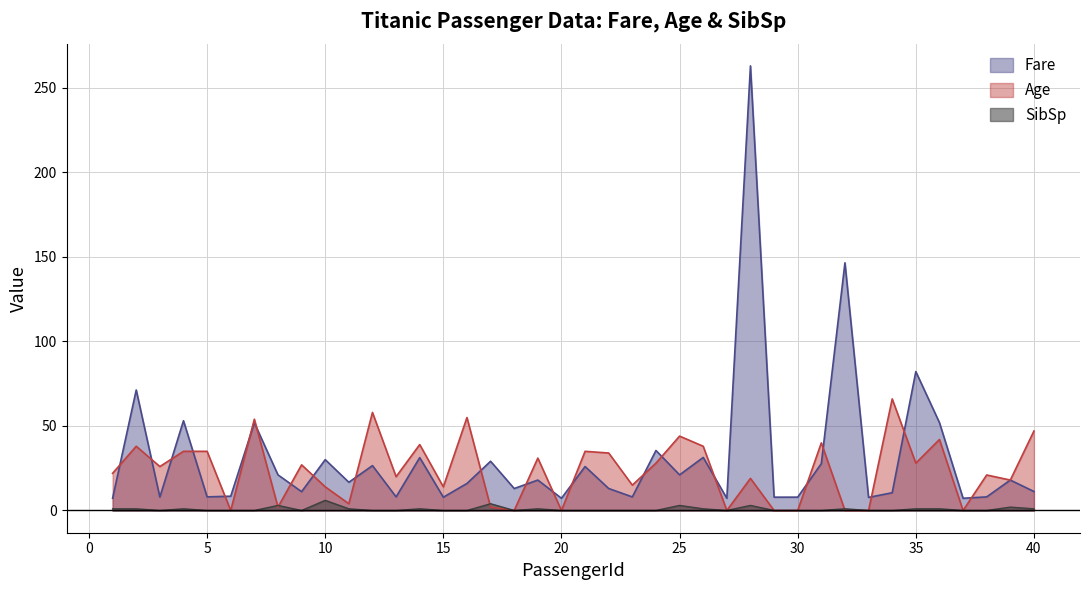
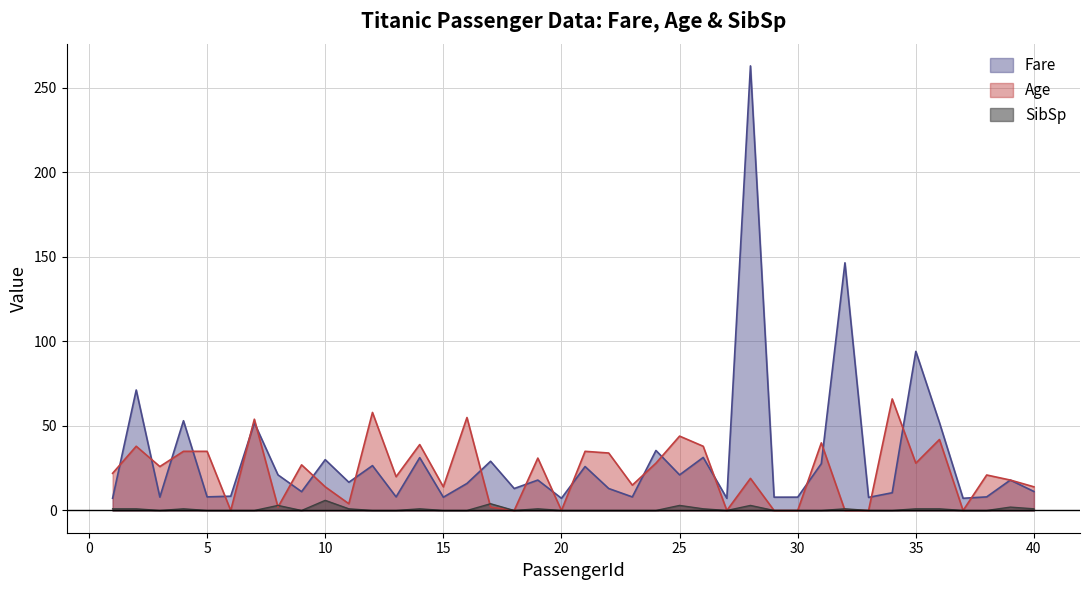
  {
    "Fare": {
      "5": 8,
      "10": 30,
      "15": 8,
      "20": 7,
      "25": 21,
      "30": 8,
-     "35": 82,
+     "35": 94,
      "40": 11
    },
    "Age": {
      "5": 35,
      "10": 14,
      "15": 14,
      "25": 44,
      "35": 28,
-     "40": 47
+     "40": 14
    },
    "SibSp": {
      "5": 0,
      "10": 6,
      "15": 0,
      "25": 3,
      "35": 1,
      "40": 1
    }
  }
